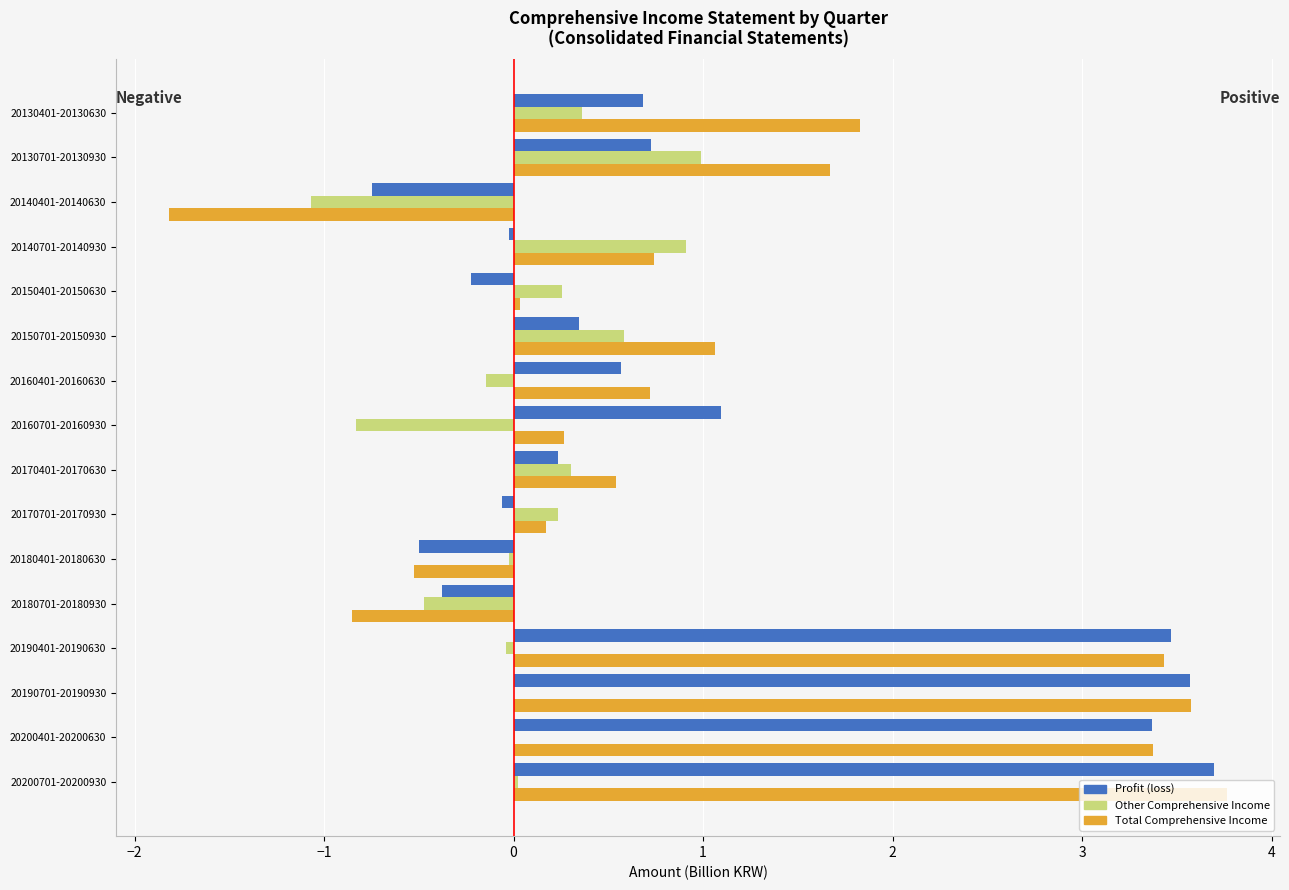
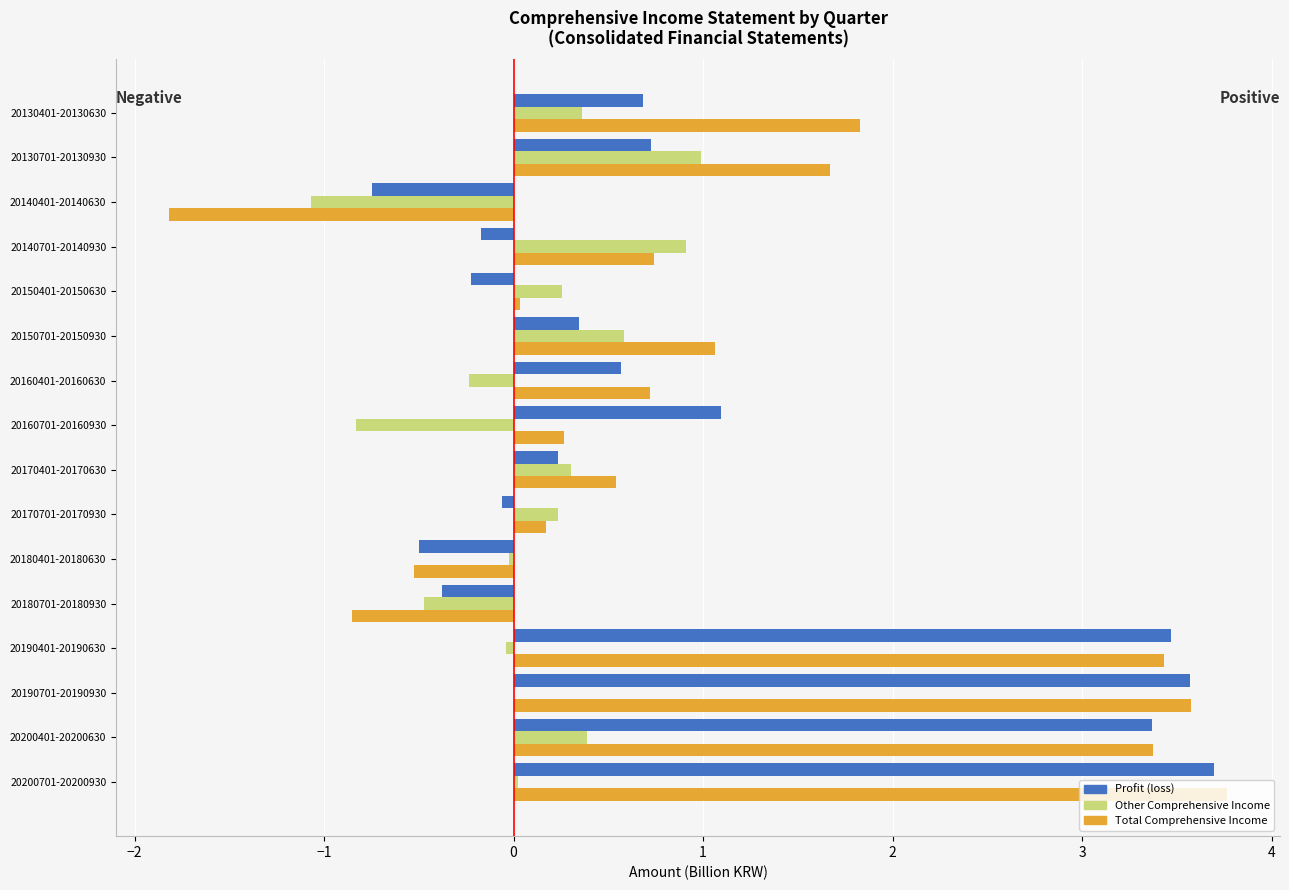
  {
    "Profit (loss)": {
      "20130401-20130630": 0.68,
      "20130701-20130930": 0.73,
      "20140401-20140630": -0.75,
-     "20140701-20140930": -0.02,
+     "20140701-20140930": -0.17,
      "20150401-20150630": -0.22,
      "20150701-20150930": 0.35,
      "20160401-20160630": 0.56,
      "20160701-20160930": 1.10,
      "20170401-20170630": 0.23,
      "20170701-20170930": -0.06,
      "20180401-20180630": -0.50,
      "20180701-20180930": -0.38,
      "20190401-20190630": 3.47,
      "20190701-20190930": 3.57,
      "20200401-20200630": 3.37,
      "20200701-20200930": 3.70
    },
    "Other Comprehensive Income": {
      "20130401-20130630": 0.36,
      "20130701-20130930": 0.99,
      "20140401-20140630": -1.07,
      "20140701-20140930": 0.91,
      "20150401-20150630": 0.26,
      "20150701-20150930": 0.58,
-     "20160401-20160630": -0.14,
+     "20160401-20160630": -0.24,
      "20160701-20160930": -0.83,
      "20170401-20170630": 0.30,
      "20170701-20170930": 0.24,
      "20180401-20180630": -0.02,
      "20180701-20180930": -0.47,
      "20190401-20190630": -0.04,
-     "20200401-20200630": 0.01,
+     "20200401-20200630": 0.39,
      "20200701-20200930": 0.02
    },
    "Total Comprehensive Income": {
      "20130401-20130630": 1.83,
      "20130701-20130930": 1.67,
      "20140401-20140630": -1.82,
      "20140701-20140930": 0.74,
      "20150401-20150630": 0.03,
      "20150701-20150930": 1.06,
      "20160401-20160630": 0.72,
      "20160701-20160930": 0.26,
      "20170401-20170630": 0.54,
      "20170701-20170930": 0.17,
      "20180401-20180630": -0.52,
      "20180701-20180930": -0.85,
      "20190401-20190630": 3.43,
      "20190701-20190930": 3.57,
      "20200401-20200630": 3.37
    }
  }
